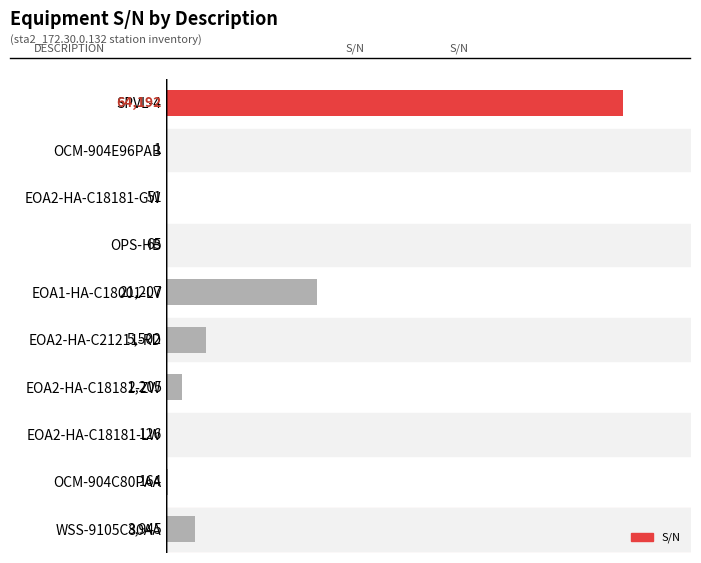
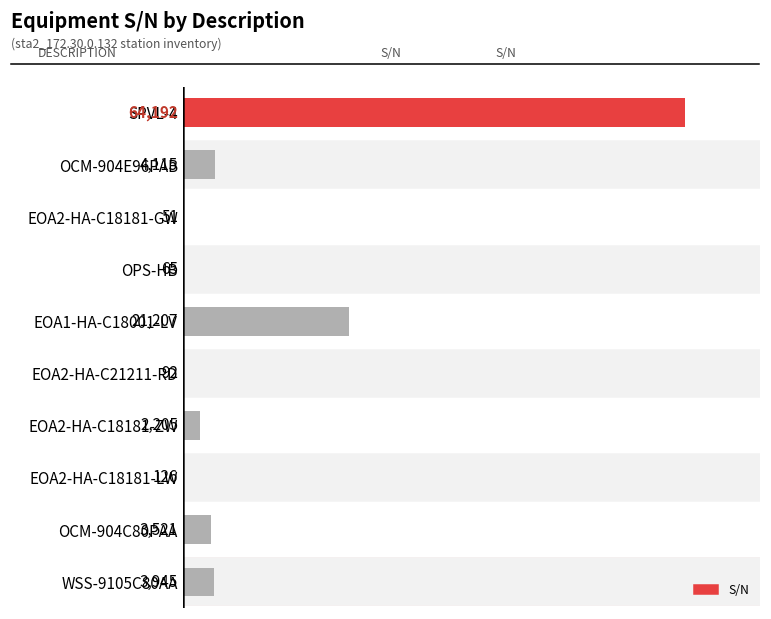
  {
-   "OCM-904E96PAB": "1",
+   "OCM-904E96PAB": "4,115",
    "EOA2-HA-C18181-GW": "51",
    "OPS-HB": "65",
-   "EOA2-HA-C21211-RD": "5,502",
+   "EOA2-HA-C21211-RD": "92",
    "EOA2-HA-C18181-ZW": "2,205",
    "EOA2-HA-C18181-LW": "126",
-   "OCM-904C80PAA": "164"
+   "OCM-904C80PAA": "3,521"
  }
